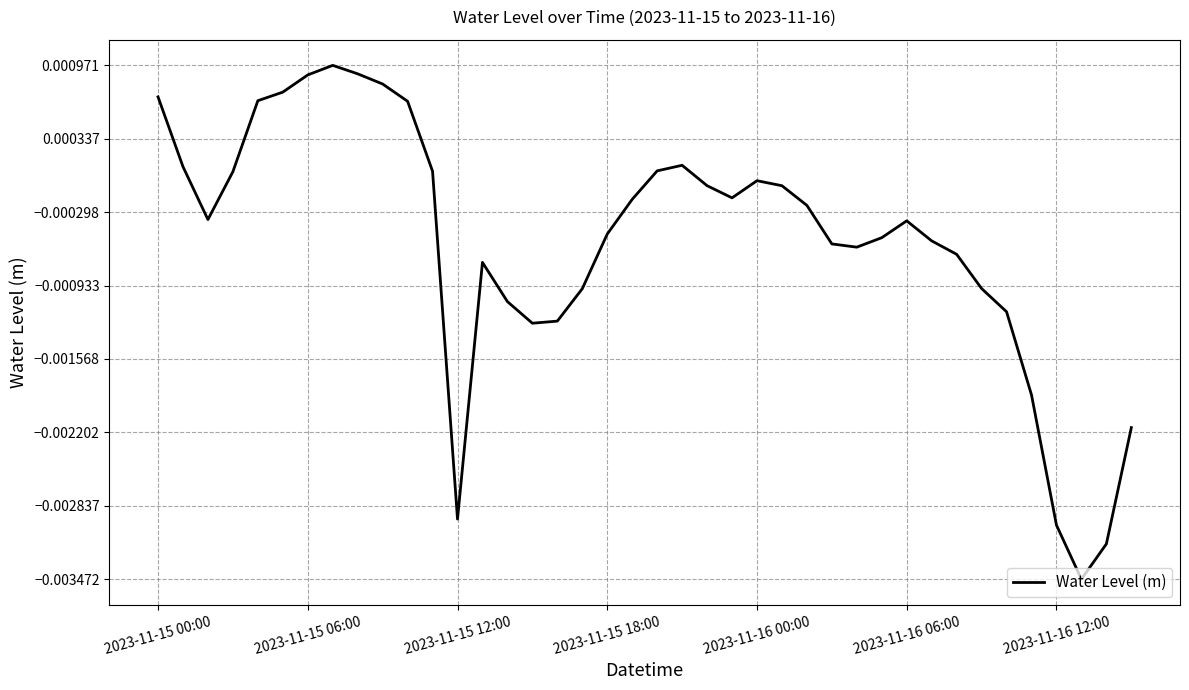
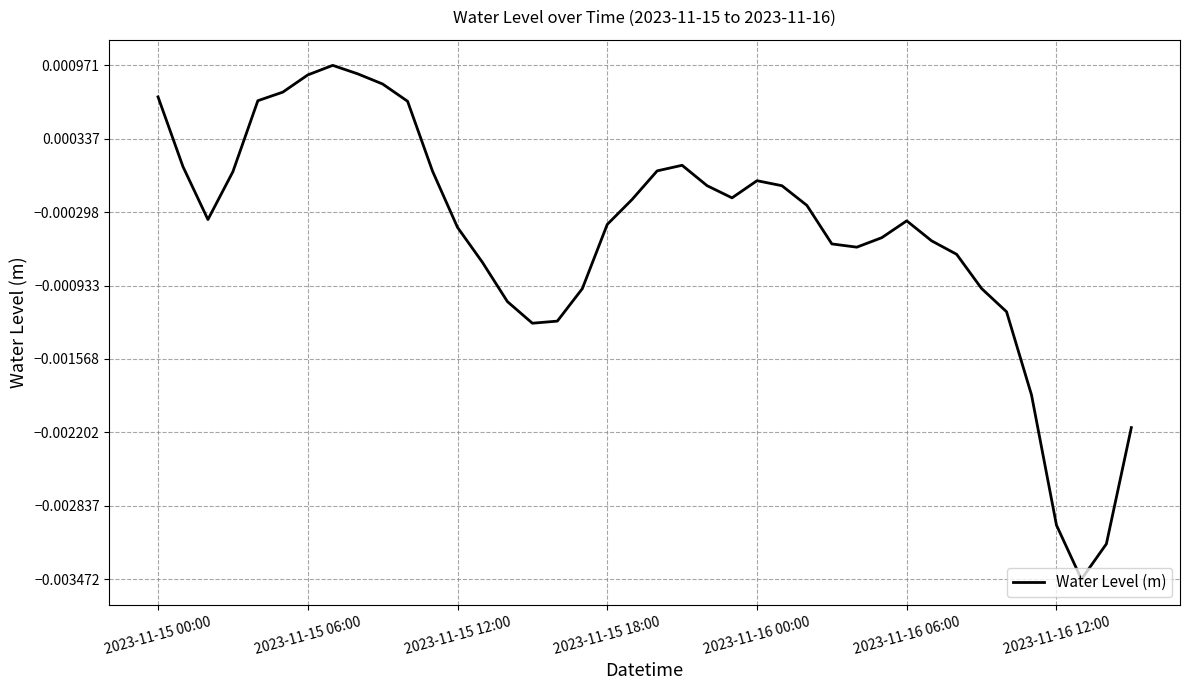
  {
    "2023-11-15 00:00": 0.00070,
    "2023-11-15 06:00": 0.00089,
-   "2023-11-15 12:00": -0.00295,
-   "2023-11-15 18:00": -0.00049,
+   "2023-11-15 12:00": -0.00043,
+   "2023-11-15 18:00": -0.00040,
    "2023-11-16 00:00": -0.00003,
    "2023-11-16 06:00": -0.00037,
    "2023-11-16 12:00": -0.00300
  }
